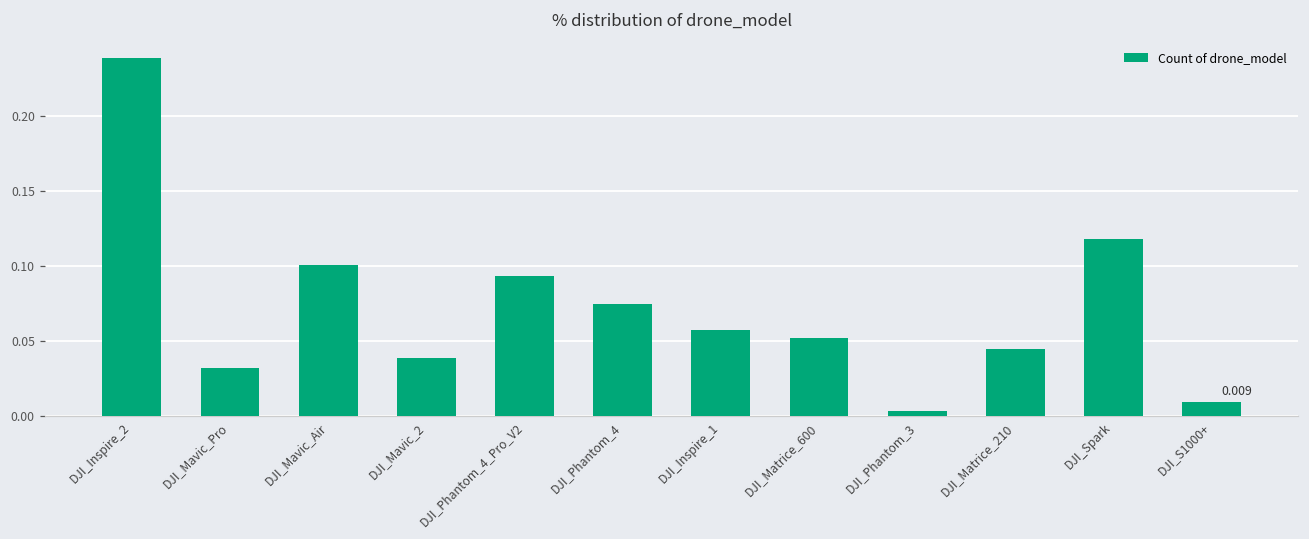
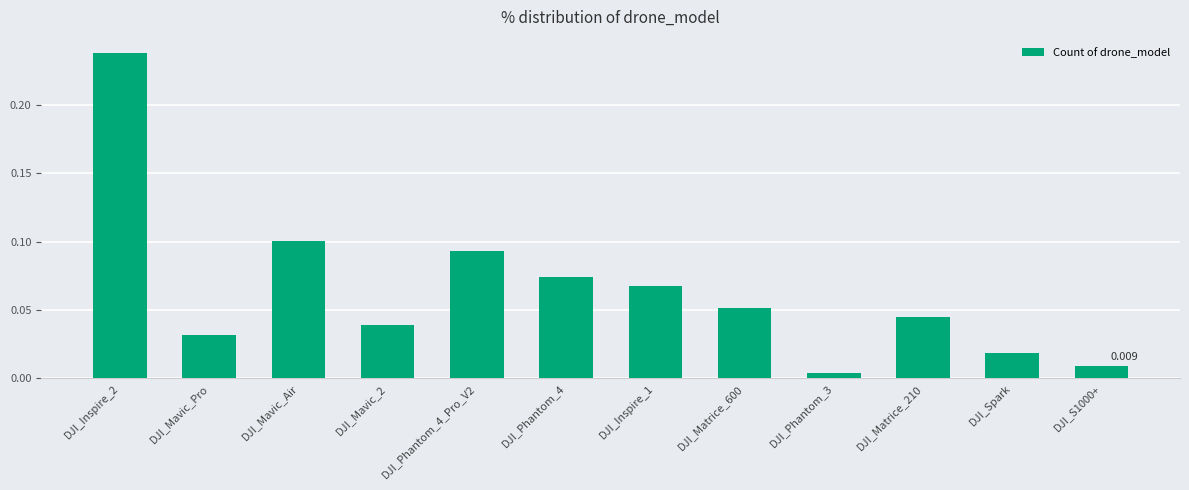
  {
    "DJI_Inspire_2": 0.238,
    "DJI_Mavic_Pro": 0.032,
    "DJI_Mavic_Air": 0.100,
    "DJI_Mavic_2": 0.039,
    "DJI_Phantom_4_Pro_V2": 0.093,
    "DJI_Phantom_4": 0.074,
-   "DJI_Inspire_1": 0.057,
+   "DJI_Inspire_1": 0.067,
    "DJI_Matrice_600": 0.052,
    "DJI_Phantom_3": 0.004,
    "DJI_Matrice_210": 0.045,
-   "DJI_Spark": 0.118
+   "DJI_Spark": 0.018
  }
